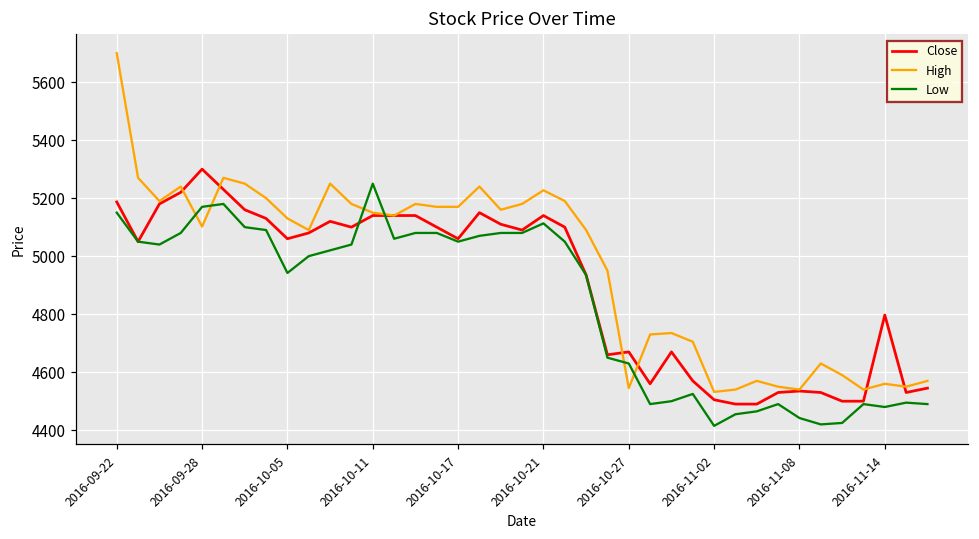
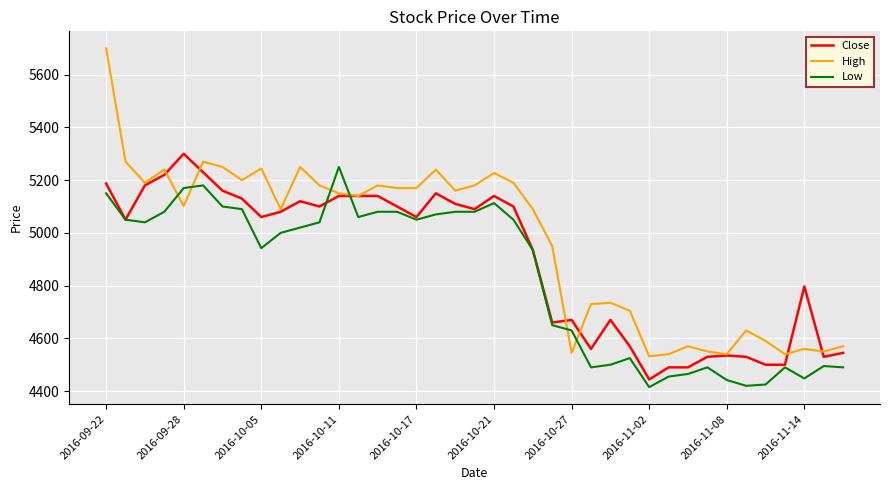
  {
    "Close": {
      "2016-09-22": 5190,
      "2016-09-28": 5300,
      "2016-10-05": 5060,
      "2016-10-11": 5140,
      "2016-10-17": 5060,
      "2016-10-21": 5140,
      "2016-10-27": 4670,
-     "2016-11-02": 4510,
+     "2016-11-02": 4440,
      "2016-11-14": 4800
    },
    "High": {
      "2016-09-22": 5700,
      "2016-09-28": 5100,
-     "2016-10-05": 5130,
+     "2016-10-05": 5240,
      "2016-10-11": 5150,
      "2016-10-17": 5170,
      "2016-10-21": 5230,
      "2016-10-27": 4550,
      "2016-11-02": 4530,
      "2016-11-14": 4560
    },
    "Low": {
      "2016-09-22": 5150,
      "2016-09-28": 5170,
      "2016-10-05": 4940,
      "2016-10-11": 5250,
      "2016-10-17": 5050,
      "2016-10-21": 5110,
      "2016-10-27": 4630,
      "2016-11-02": 4420,
      "2016-11-08": 4440,
-     "2016-11-14": 4480
+     "2016-11-14": 4450
    }
  }
